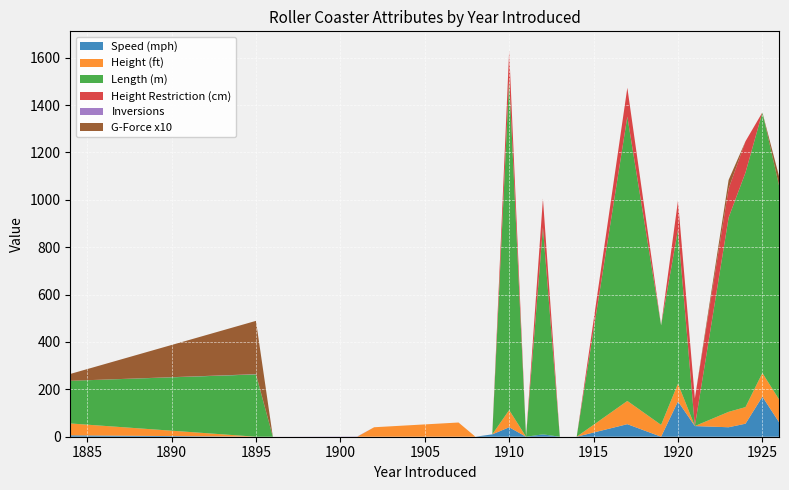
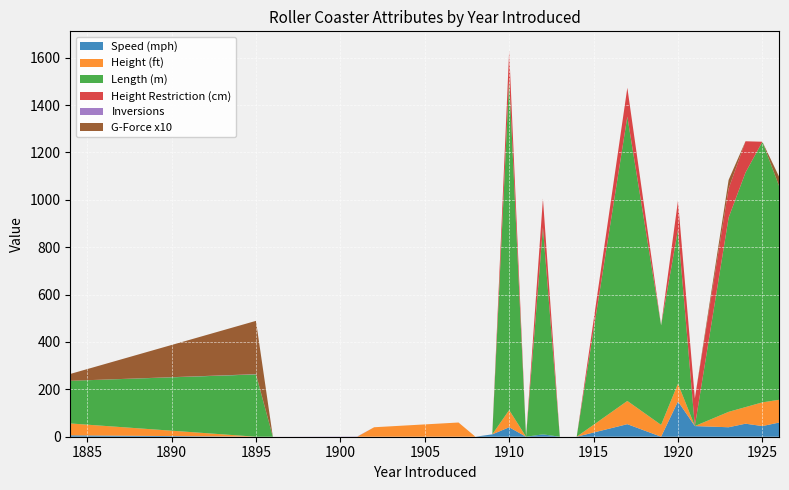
  {
    "Speed (mph)": {
      "1910": 40,
      "1920": 150,
-     "1925": 170
+     "1925": 50
    },
    "Height (ft)": {
      "1910": 70,
      "1920": 80,
      "1925": 100
    },
    "Length (m)": {
      "1910": 1400,
      "1920": 650
    },
    "G-Force x10": {
      "1895": 230
    }
  }
